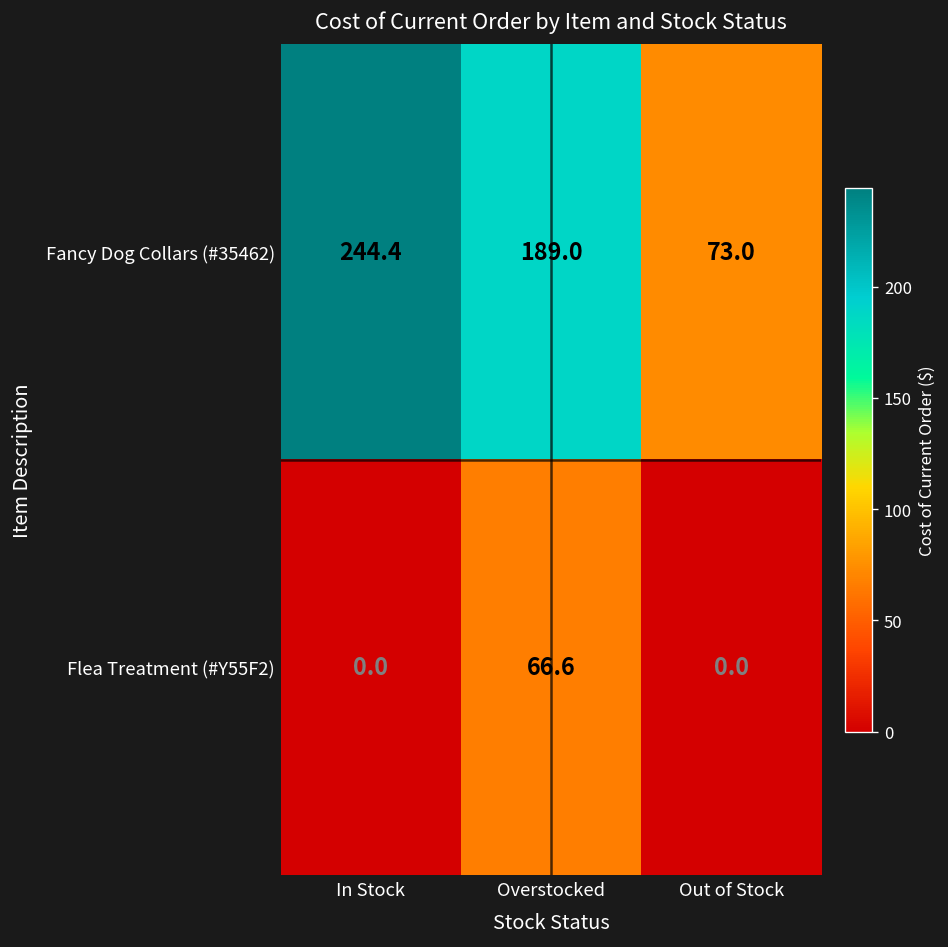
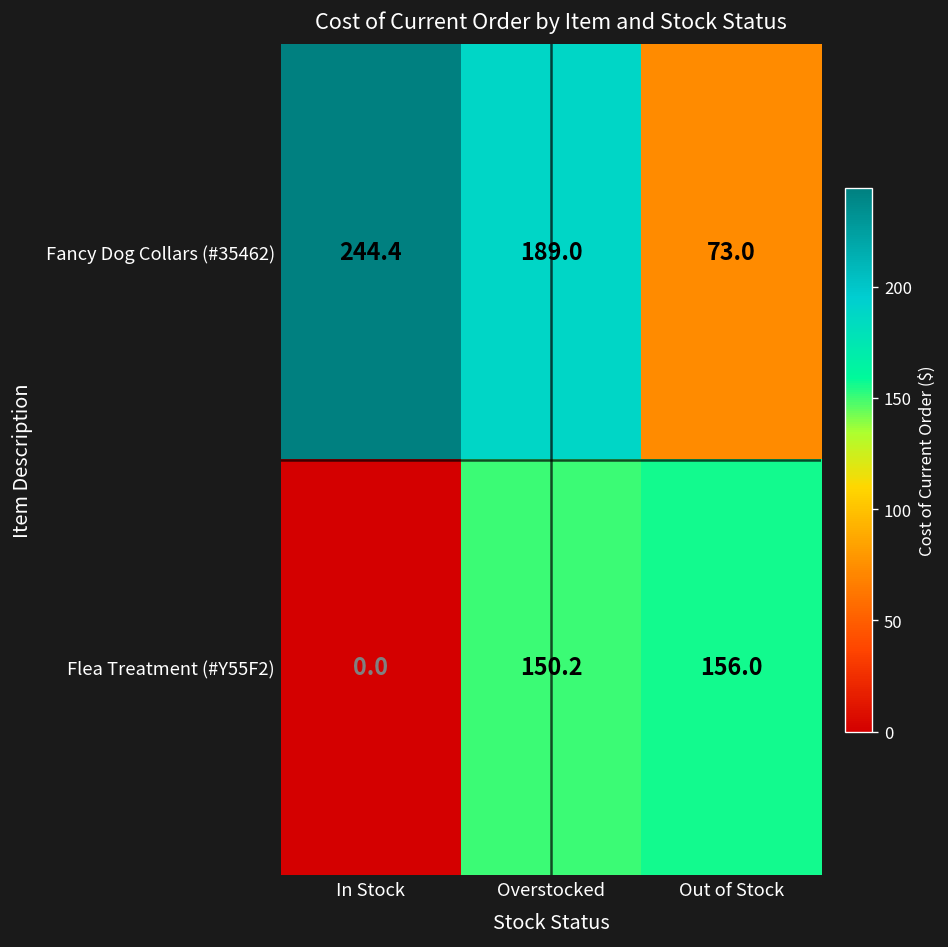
  {
    "Fancy Dog Collars (#35462)": {
      "In Stock": 244.4,
      "Overstocked": 189.0,
      "Out of Stock": 73.0
    },
    "Flea Treatment (#Y55F2)": {
      "In Stock": 0.0,
-     "Overstocked": 66.6,
-     "Out of Stock": 0.0
+     "Overstocked": 150.2,
+     "Out of Stock": 156.0
    }
  }
